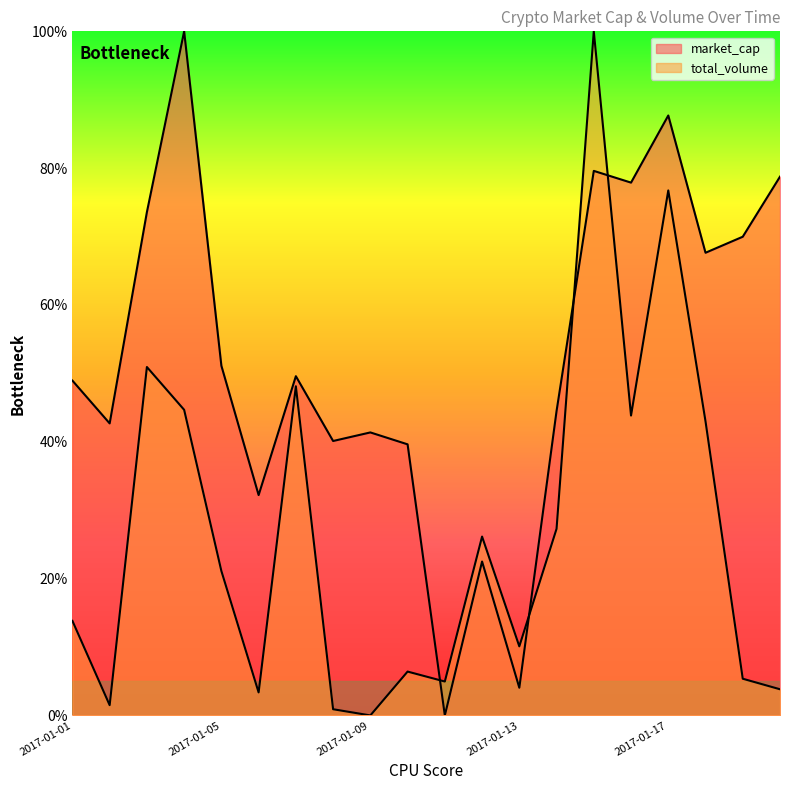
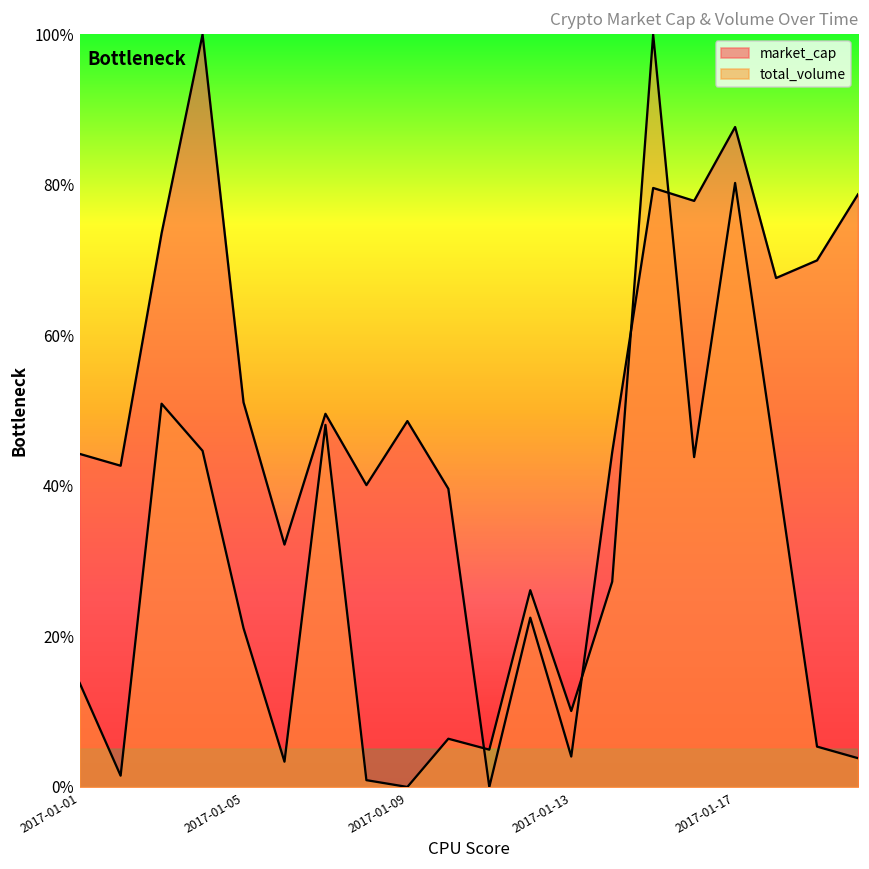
  {
    "market_cap": {
-     "2017-01-01": "49%",
+     "2017-01-01": "44%",
      "2017-01-05": "51%",
-     "2017-01-09": "41%",
+     "2017-01-09": "49%",
      "2017-01-17": "88%"
    },
    "total_volume": {
      "2017-01-01": "14%",
      "2017-01-05": "21%",
      "2017-01-13": "10%",
-     "2017-01-17": "77%"
+     "2017-01-17": "80%"
    }
  }
